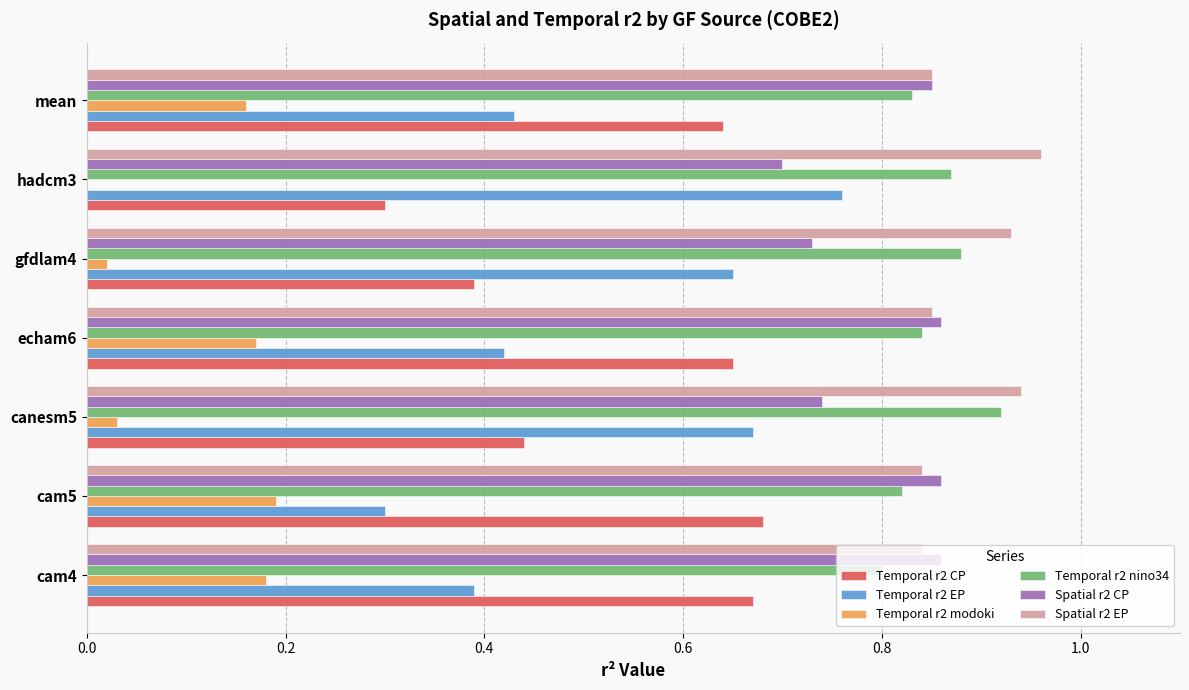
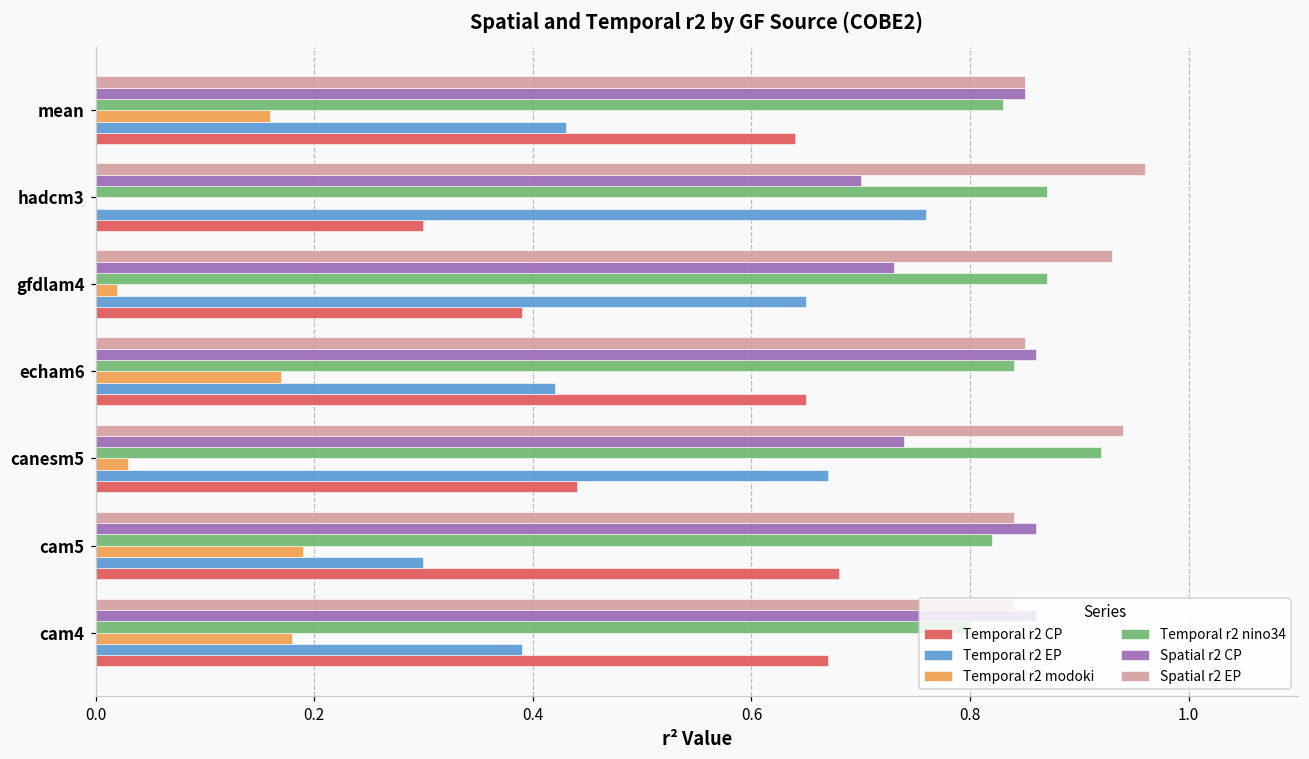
  {
    "Temporal r2 CP": {
      "mean": 0.64,
      "hadcm3": 0.30,
      "gfdlam4": 0.39,
      "echam6": 0.65,
      "canesm5": 0.44,
      "cam5": 0.68,
      "cam4": 0.67
    },
    "Temporal r2 EP": {
      "mean": 0.43,
      "hadcm3": 0.76,
      "gfdlam4": 0.65,
      "echam6": 0.42,
      "canesm5": 0.67,
      "cam5": 0.30,
      "cam4": 0.39
    },
    "Temporal r2 modoki": {
      "mean": 0.16,
      "hadcm3": 0.00,
      "gfdlam4": 0.02,
      "echam6": 0.17,
      "canesm5": 0.03,
      "cam5": 0.19,
      "cam4": 0.18
    },
    "Temporal r2 nino34": {
      "mean": 0.83,
      "hadcm3": 0.87,
-     "gfdlam4": 0.88,
+     "gfdlam4": 0.87,
      "echam6": 0.84,
      "canesm5": 0.92,
      "cam5": 0.82
    },
    "Spatial r2 CP": {
      "mean": 0.85,
      "hadcm3": 0.70,
      "gfdlam4": 0.73,
      "echam6": 0.86,
      "canesm5": 0.74,
      "cam5": 0.86
    },
    "Spatial r2 EP": {
      "mean": 0.85,
      "hadcm3": 0.96,
      "gfdlam4": 0.93,
      "echam6": 0.85,
      "canesm5": 0.94,
      "cam5": 0.84
    }
  }
